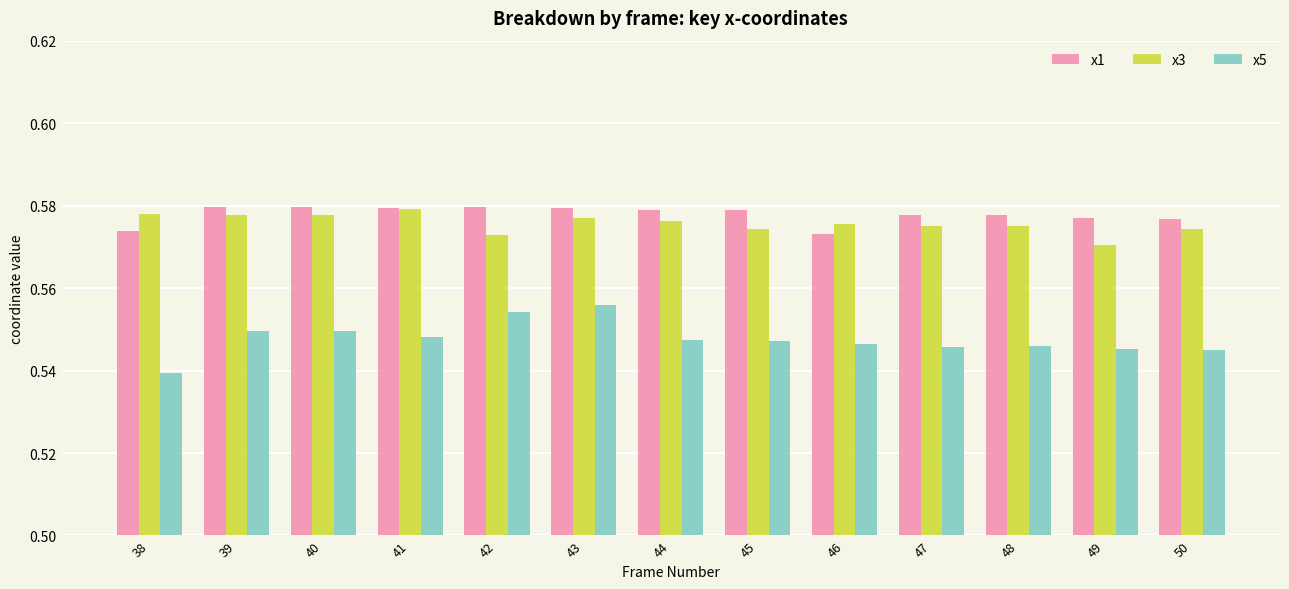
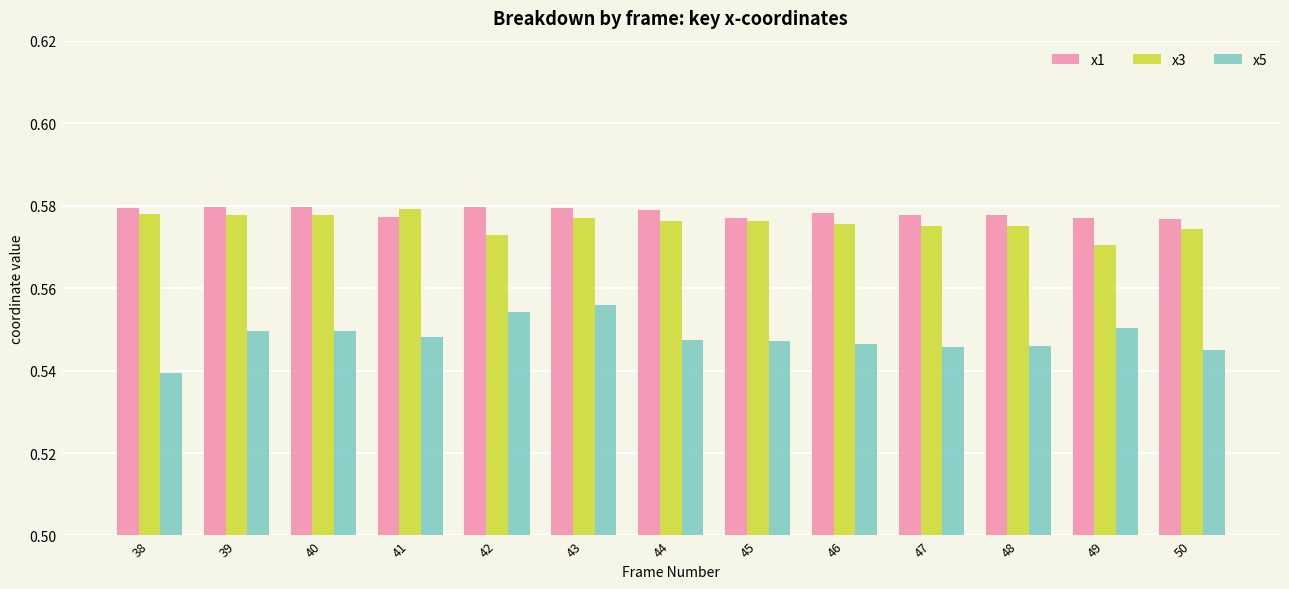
  {
    "x1": {
-     "38": 0.574,
+     "38": 0.579,
      "39": 0.580,
      "40": 0.580,
-     "41": 0.579,
+     "41": 0.577,
      "42": 0.580,
      "43": 0.579,
      "44": 0.579,
-     "45": 0.579,
-     "46": 0.573,
+     "45": 0.577,
+     "46": 0.578,
      "47": 0.578,
      "48": 0.578,
      "49": 0.577,
      "50": 0.577
    },
    "x3": {
      "38": 0.578,
      "39": 0.578,
      "40": 0.578,
      "41": 0.579,
      "42": 0.573,
      "43": 0.577,
      "44": 0.576,
-     "45": 0.574,
+     "45": 0.576,
      "46": 0.576,
      "47": 0.575,
      "48": 0.575,
      "49": 0.570,
      "50": 0.574
    },
    "x5": {
      "38": 0.539,
      "39": 0.550,
      "40": 0.550,
      "41": 0.548,
      "42": 0.554,
      "43": 0.556,
      "44": 0.547,
      "45": 0.547,
      "46": 0.546,
      "47": 0.546,
      "48": 0.546,
-     "49": 0.545,
+     "49": 0.550,
      "50": 0.545
    }
  }
